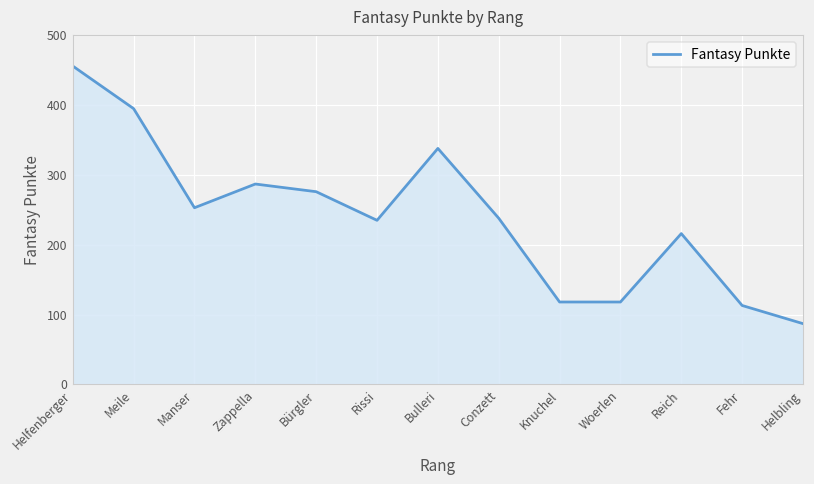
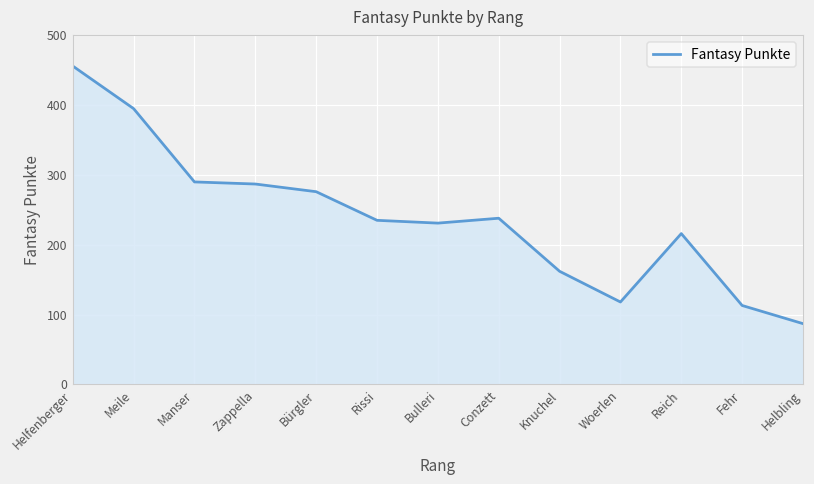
  {
    "Helfenberger": 460,
    "Meile": 400,
-   "Manser": 250,
+   "Manser": 290,
    "Zappella": 290,
    "Bürgler": 280,
    "Rissi": 240,
-   "Bulleri": 340,
+   "Bulleri": 230,
    "Conzett": 240,
-   "Knuchel": 120,
+   "Knuchel": 160,
    "Woerlen": 120,
    "Reich": 220,
    "Fehr": 110,
    "Helbling": 90
  }
